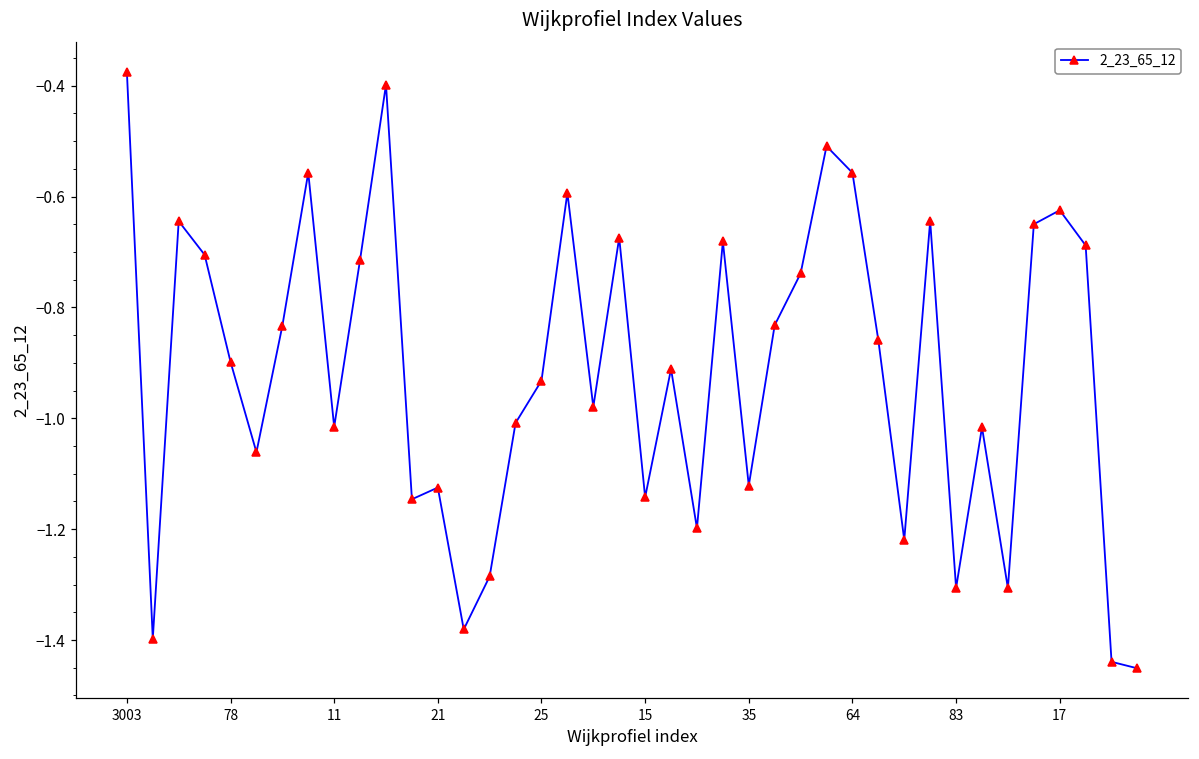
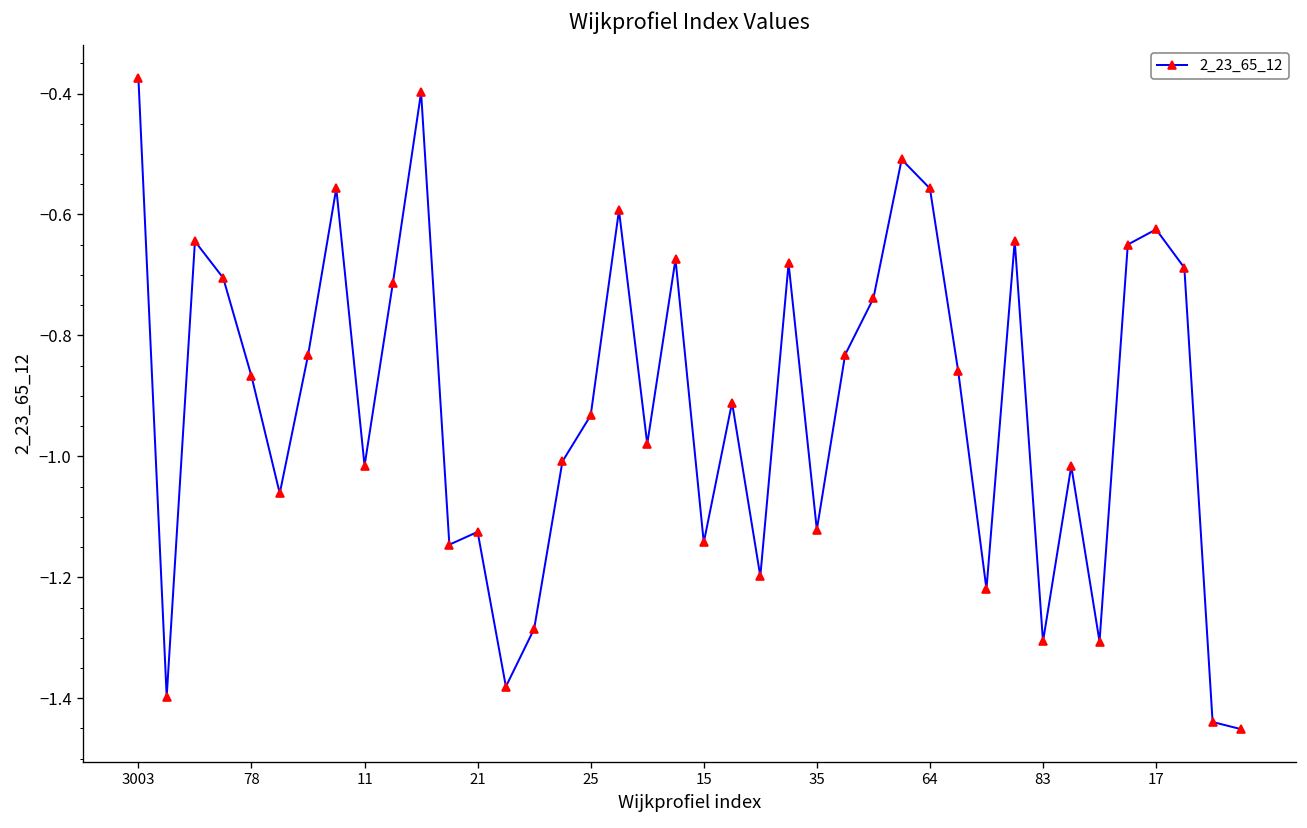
  {
    "3003": -0.37,
-   "78": -0.90,
+   "78": -0.87,
    "64": -0.56,
    "83": -1.31
  }
